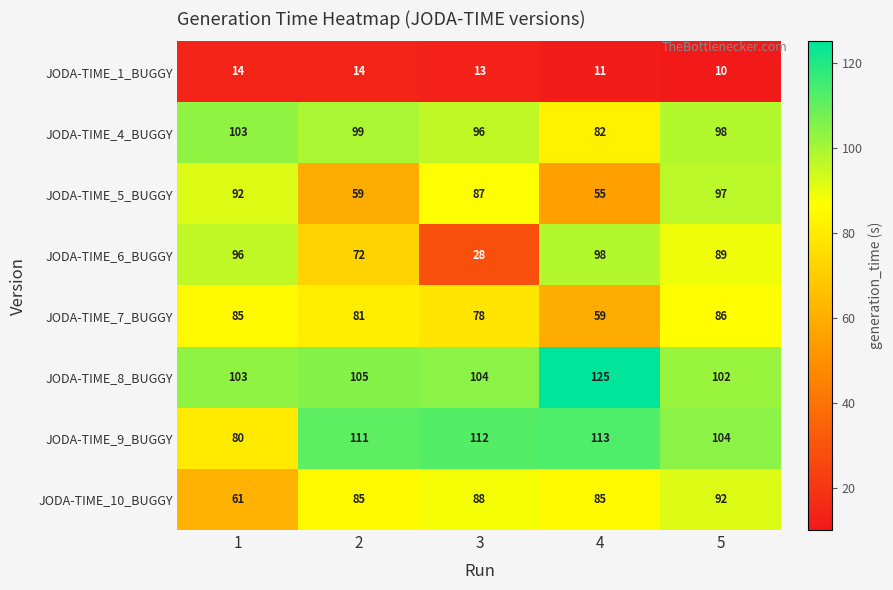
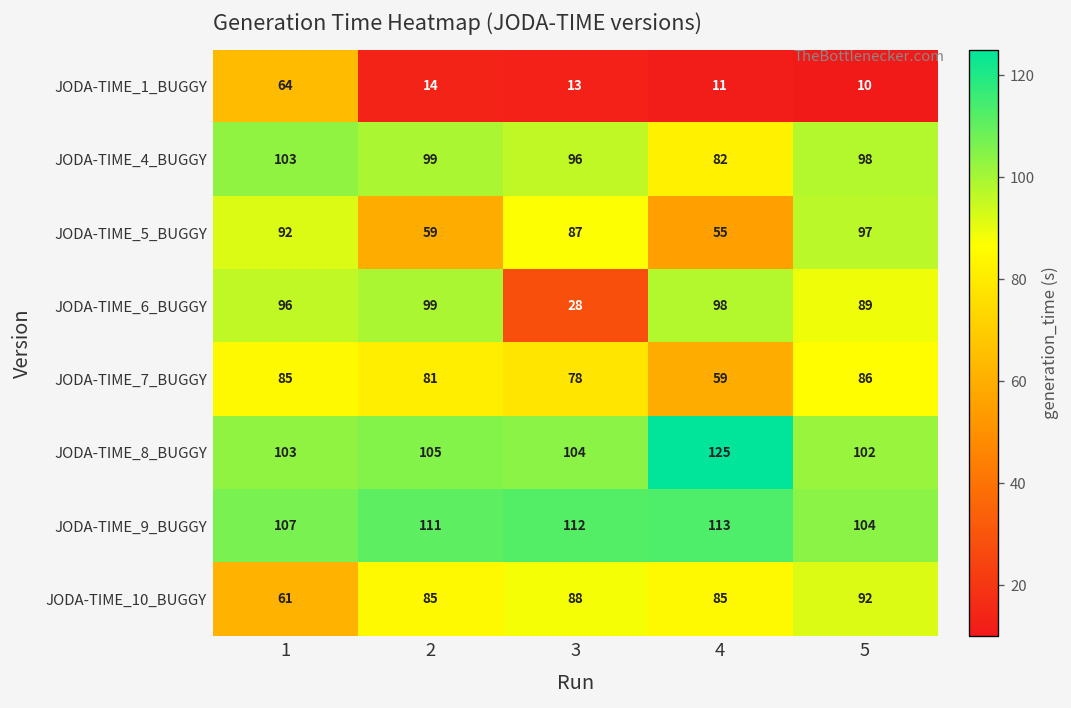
  {
    "JODA-TIME_1_BUGGY": {
-     "1": 14,
+     "1": 64,
      "2": 14,
      "3": 13,
      "4": 11
    },
    "JODA-TIME_4_BUGGY": {
      "1": 103,
      "2": 99,
      "3": 96,
      "4": 82,
      "5": 98
    },
    "JODA-TIME_5_BUGGY": {
      "1": 92,
      "2": 59,
      "3": 87,
      "4": 55,
      "5": 97
    },
    "JODA-TIME_6_BUGGY": {
      "1": 96,
-     "2": 72,
+     "2": 99,
      "3": 28,
      "4": 98,
      "5": 89
    },
    "JODA-TIME_7_BUGGY": {
      "1": 85,
      "2": 81,
      "3": 78,
      "4": 59,
      "5": 86
    },
    "JODA-TIME_8_BUGGY": {
      "1": 103,
      "2": 105,
      "3": 104,
      "4": 125,
      "5": 102
    },
    "JODA-TIME_9_BUGGY": {
-     "1": 80,
+     "1": 107,
      "2": 111,
      "3": 112,
      "4": 113,
      "5": 104
    },
    "JODA-TIME_10_BUGGY": {
      "1": 61,
      "2": 85,
      "3": 88,
      "4": 85,
      "5": 92
    }
  }
